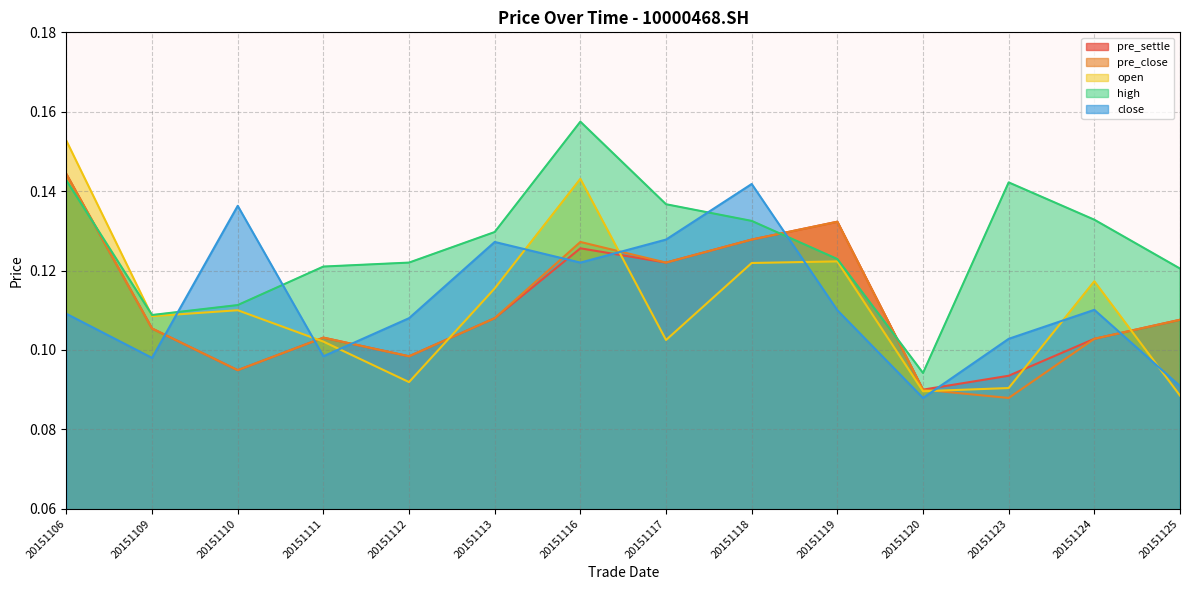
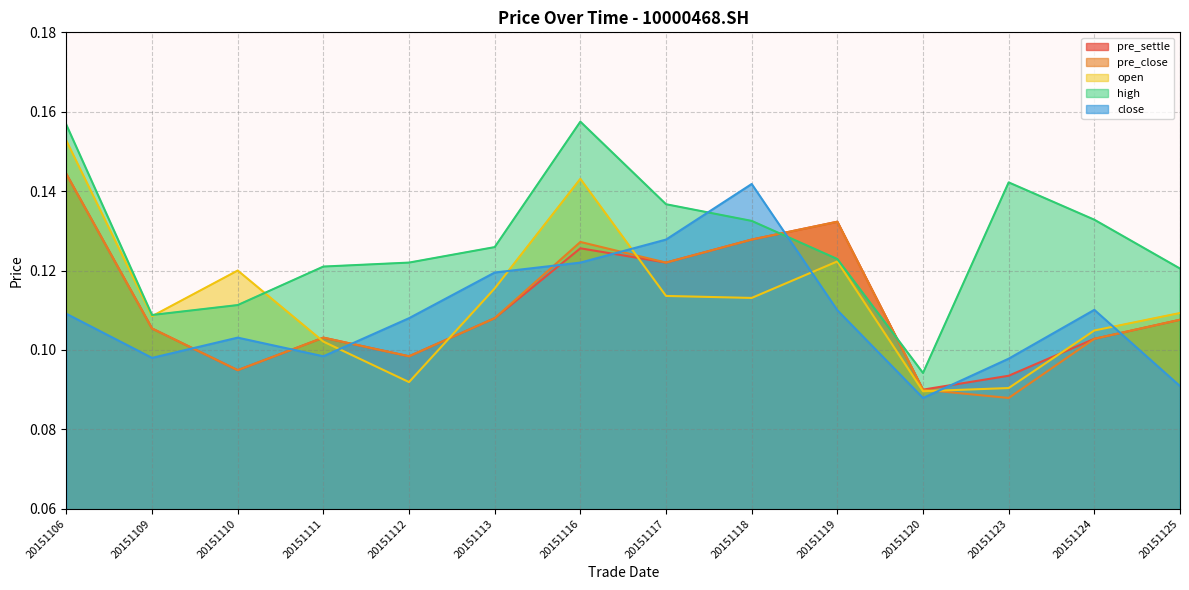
  {
    "open": {
      "20151106": 0.153,
-     "20151110": 0.11,
+     "20151110": 0.12,
      "20151111": 0.102,
      "20151112": 0.092,
      "20151113": 0.116,
      "20151116": 0.143,
-     "20151117": 0.103,
-     "20151118": 0.122,
+     "20151117": 0.114,
+     "20151118": 0.113,
      "20151123": 0.090,
-     "20151124": 0.117,
-     "20151125": 0.089
+     "20151124": 0.105,
+     "20151125": 0.109
    },
    "high": {
-     "20151106": 0.143,
+     "20151106": 0.157,
      "20151110": 0.111,
      "20151111": 0.121,
      "20151112": 0.122,
-     "20151113": 0.130,
+     "20151113": 0.126,
      "20151116": 0.158,
      "20151117": 0.137,
      "20151118": 0.133,
      "20151120": 0.094,
      "20151123": 0.142,
      "20151124": 0.133,
      "20151125": 0.121
    },
    "close": {
      "20151106": 0.109,
      "20151109": 0.098,
-     "20151110": 0.136,
+     "20151110": 0.103,
      "20151111": 0.098,
      "20151112": 0.108,
-     "20151113": 0.127,
+     "20151113": 0.120,
      "20151116": 0.122,
      "20151117": 0.128,
      "20151118": 0.142,
      "20151119": 0.110,
      "20151120": 0.088,
-     "20151123": 0.103,
+     "20151123": 0.098,
      "20151124": 0.110,
      "20151125": 0.091
    }
  }
